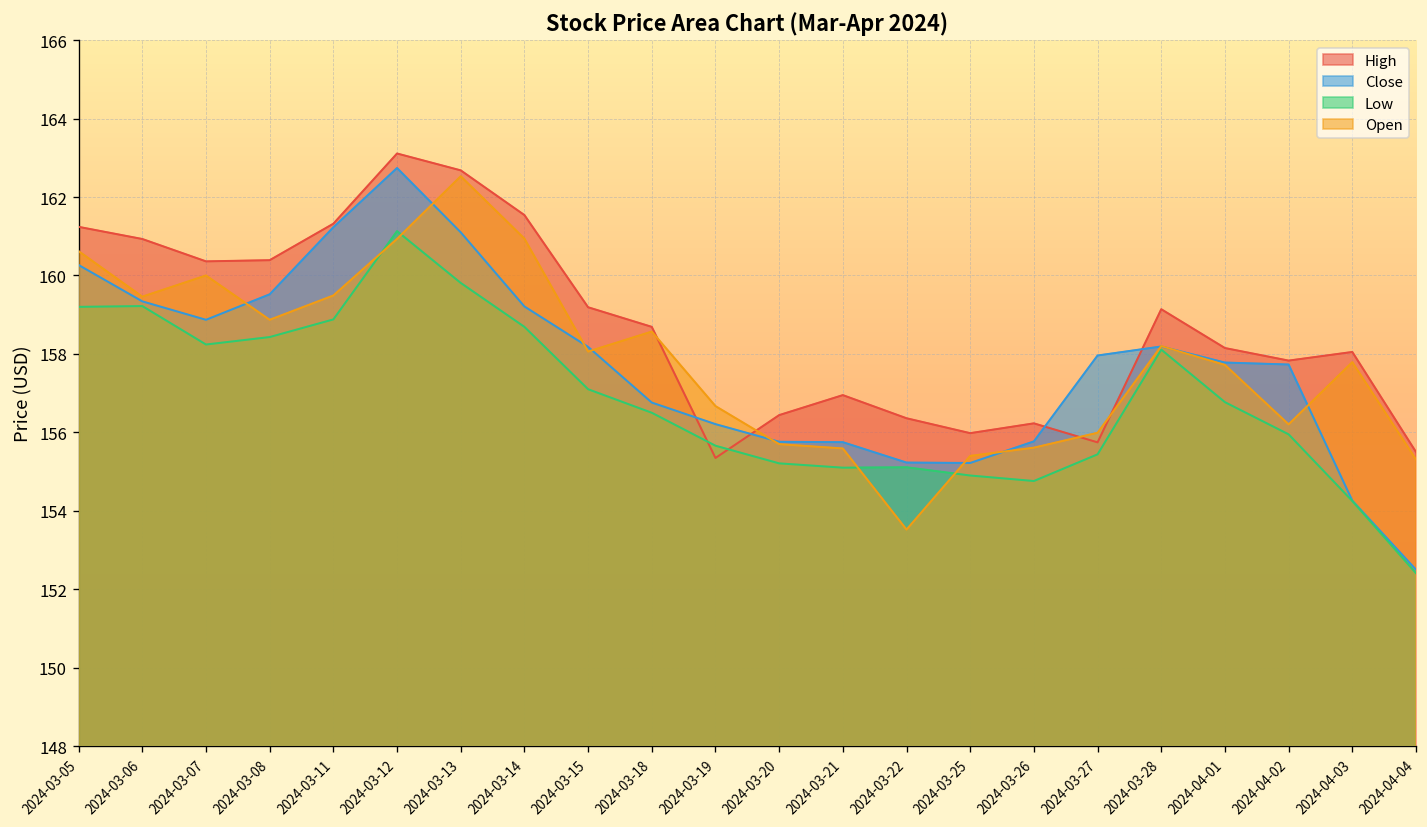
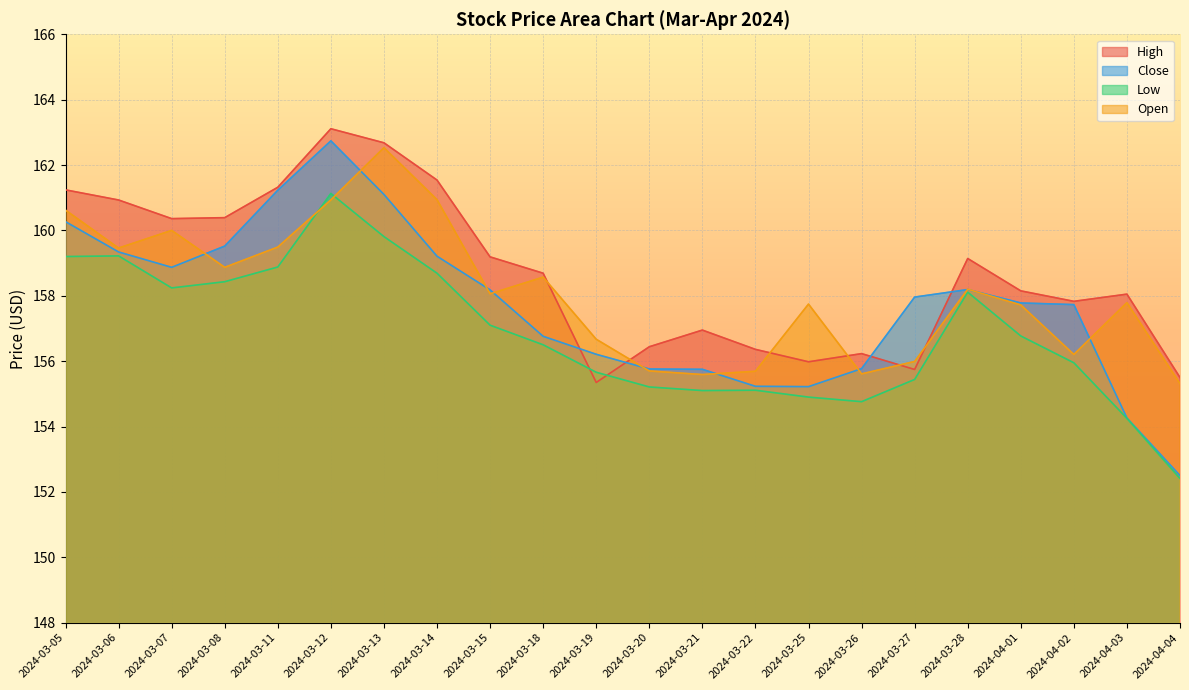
  {
    "High": {
      "2024-03-05": 161.2,
      "2024-03-06": 160.9,
      "2024-03-07": 160.4,
      "2024-03-08": 160.4,
      "2024-03-11": 161.3,
      "2024-03-12": 163.1,
      "2024-03-13": 162.7,
      "2024-03-14": 161.5,
      "2024-03-15": 159.2,
      "2024-03-18": 158.7,
      "2024-03-19": 155.3,
      "2024-03-20": 156.4,
      "2024-03-21": 156.9,
      "2024-03-22": 156.4,
      "2024-03-25": 156.0,
      "2024-03-26": 156.2,
      "2024-03-27": 155.7,
      "2024-03-28": 159.1,
      "2024-04-01": 158.1,
      "2024-04-02": 157.8,
      "2024-04-03": 158.1,
      "2024-04-04": 155.5
    },
    "Close": {
      "2024-03-05": 160.3,
      "2024-03-06": 159.3,
      "2024-03-07": 158.9,
      "2024-03-08": 159.5,
      "2024-03-11": 161.2,
      "2024-03-12": 162.7,
      "2024-03-13": 161.1,
      "2024-03-14": 159.2,
      "2024-03-15": 158.2,
      "2024-03-18": 156.8,
      "2024-03-19": 156.2,
      "2024-03-21": 155.8,
      "2024-03-22": 155.2,
      "2024-03-25": 155.2,
      "2024-03-26": 155.8,
      "2024-03-27": 158.0,
      "2024-04-02": 157.7,
      "2024-04-04": 152.5
    },
    "Low": {
      "2024-03-05": 159.2,
      "2024-03-06": 159.2,
      "2024-03-07": 158.2,
      "2024-03-08": 158.4,
      "2024-03-11": 158.9,
      "2024-03-12": 161.1,
      "2024-03-13": 159.8,
      "2024-03-14": 158.7,
      "2024-03-15": 157.1,
      "2024-03-18": 156.5,
      "2024-03-19": 155.7,
      "2024-03-20": 155.2,
      "2024-03-21": 155.1,
      "2024-03-22": 155.1,
      "2024-03-25": 154.9,
      "2024-03-26": 154.8,
      "2024-03-27": 155.4,
      "2024-03-28": 158.1,
      "2024-04-01": 156.8,
      "2024-04-02": 155.9,
      "2024-04-04": 152.4
    },
    "Open": {
      "2024-03-05": 160.6,
      "2024-03-06": 159.5,
      "2024-03-07": 160.0,
      "2024-03-08": 158.9,
      "2024-03-11": 159.5,
      "2024-03-12": 160.9,
      "2024-03-13": 162.5,
      "2024-03-14": 160.9,
      "2024-03-15": 158.1,
      "2024-03-18": 158.6,
      "2024-03-19": 156.7,
      "2024-03-21": 155.6,
-     "2024-03-22": 153.5,
-     "2024-03-25": 155.4,
+     "2024-03-22": 155.7,
+     "2024-03-25": 157.7,
      "2024-03-26": 155.6,
      "2024-03-27": 156.0,
      "2024-04-02": 156.2,
      "2024-04-03": 157.8,
      "2024-04-04": 155.3
    }
  }
